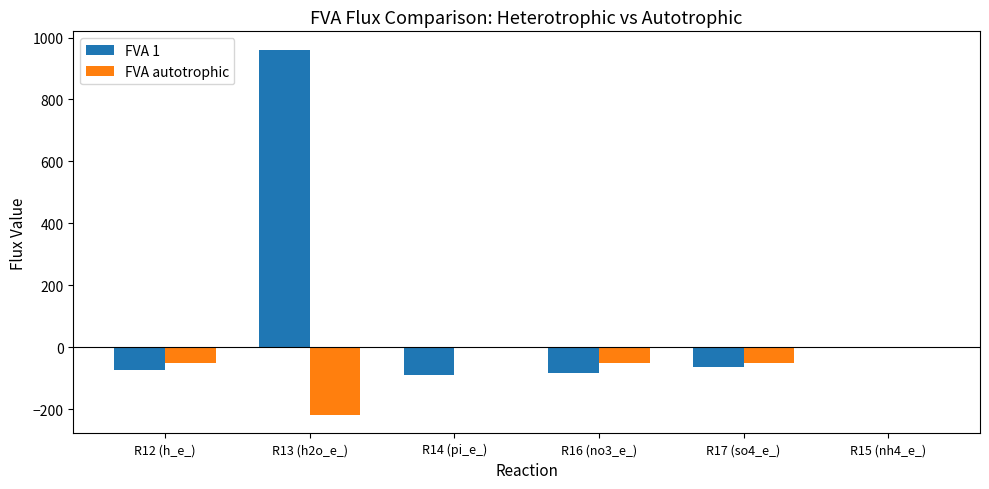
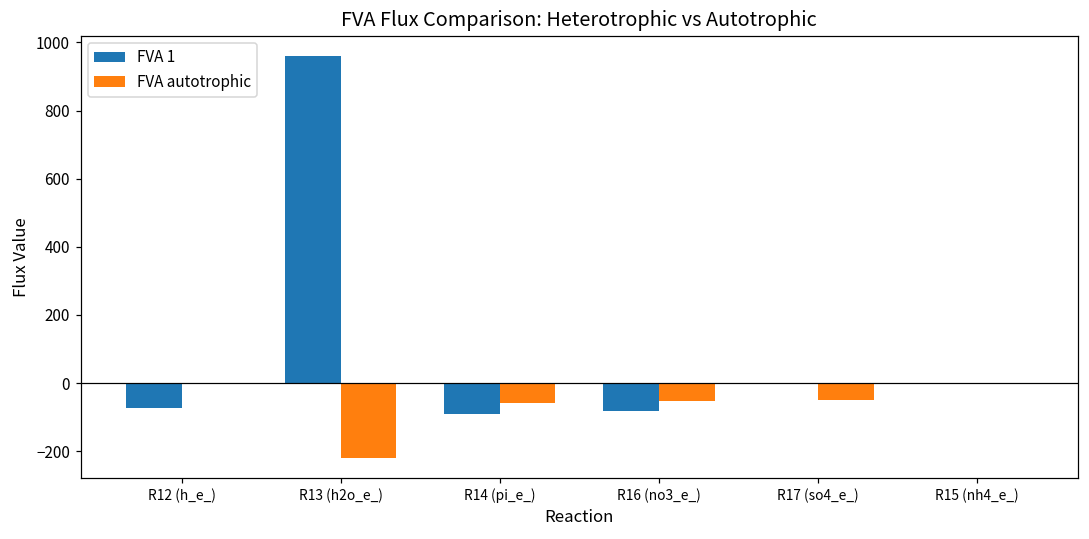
  {
    "FVA 1": {
      "R12 (h_e_)": -70,
      "R13 (h2o_e_)": 960,
      "R14 (pi_e_)": -90,
      "R16 (no3_e_)": -80,
-     "R17 (so4_e_)": -60,
+     "R17 (so4_e_)": 0,
      "R15 (nh4_e_)": 0
    },
    "FVA autotrophic": {
-     "R12 (h_e_)": -50,
+     "R12 (h_e_)": 0,
      "R13 (h2o_e_)": -220,
-     "R14 (pi_e_)": 0,
+     "R14 (pi_e_)": -60,
      "R16 (no3_e_)": -50,
      "R17 (so4_e_)": -50,
      "R15 (nh4_e_)": 0
    }
  }
